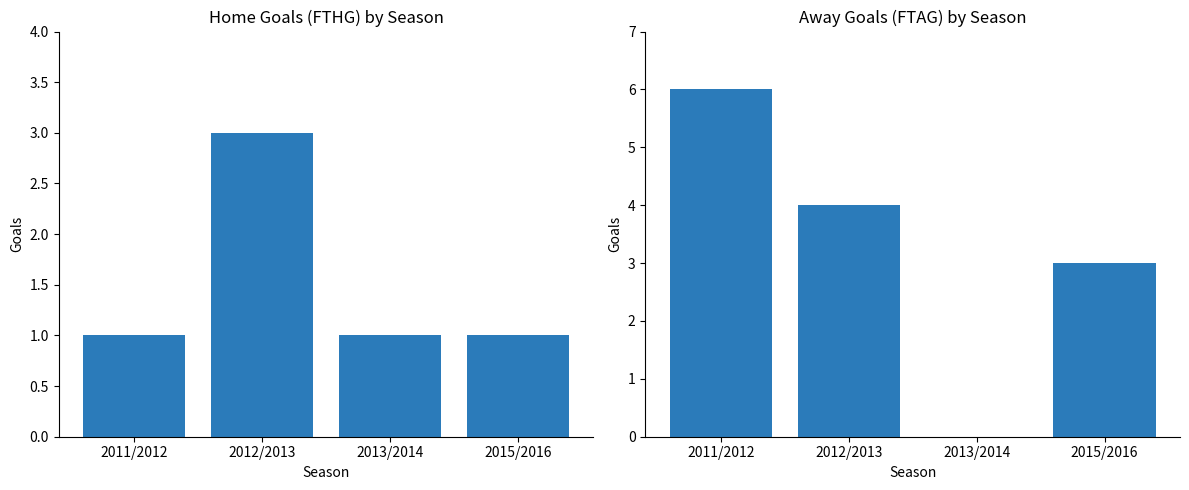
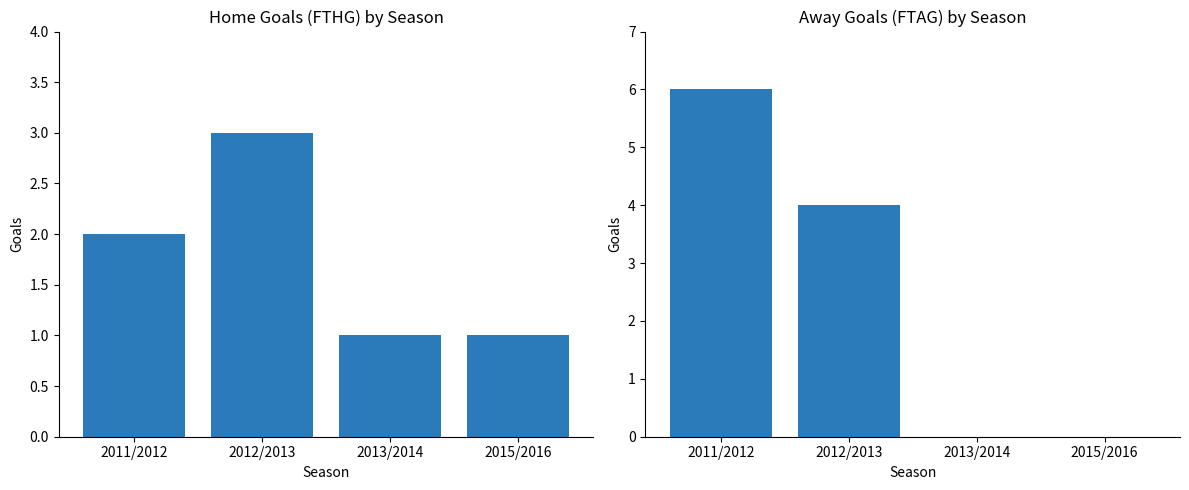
  {
    "Home Goals (FTHG) by Season": {
-     "2011/2012": 1,
+     "2011/2012": 2,
      "2012/2013": 3,
      "2013/2014": 1,
      "2015/2016": 1
    },
    "Away Goals (FTAG) by Season": {
      "2011/2012": 6,
      "2012/2013": 4,
      "2013/2014": 0,
-     "2015/2016": 3
+     "2015/2016": 0
    }
  }
